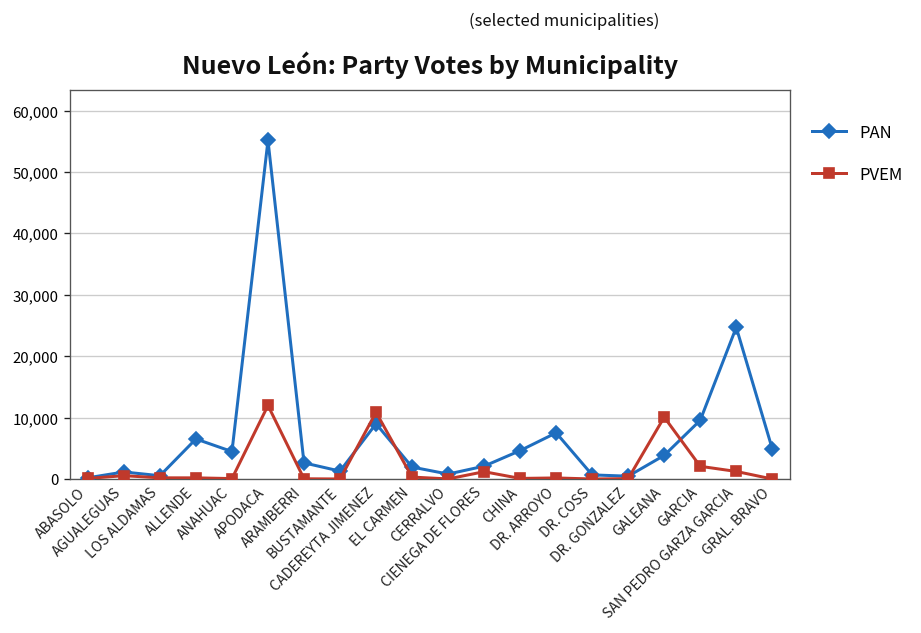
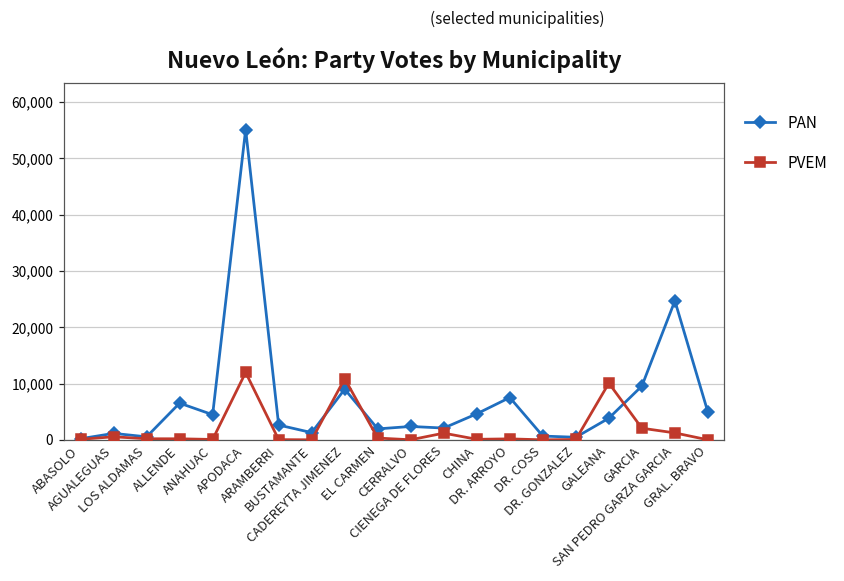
  {
    "PAN": {
      "AGUALEGUAS": "1,000",
      "ALLENDE": "7,000",
      "ANAHUAC": "4,000",
      "APODACA": "55,000",
      "ARAMBERRI": "3,000",
      "BUSTAMANTE": "1,000",
      "CADEREYTA JIMENEZ": "9,000",
      "EL CARMEN": "2,000",
-     "CERRALVO": "1,000",
+     "CERRALVO": "2,000",
      "CIENEGA DE FLORES": "2,000",
      "CHINA": "5,000",
      "DR. ARROYO": "8,000",
      "DR. COSS": "1,000",
      "GALEANA": "4,000",
      "GARCIA": "10,000",
      "SAN PEDRO GARZA GARCIA": "25,000",
      "GRAL. BRAVO": "5,000"
    },
    "PVEM": {
      "AGUALEGUAS": "1,000",
      "ALLENDE": "0",
      "ANAHUAC": "0",
      "APODACA": "12,000",
      "ARAMBERRI": "0",
      "BUSTAMANTE": "0",
      "CADEREYTA JIMENEZ": "11,000",
      "EL CARMEN": "0",
      "CERRALVO": "0",
      "CIENEGA DE FLORES": "1,000",
      "CHINA": "0",
      "DR. ARROYO": "0",
      "DR. COSS": "0",
      "GALEANA": "10,000",
      "GARCIA": "2,000",
      "SAN PEDRO GARZA GARCIA": "1,000",
      "GRAL. BRAVO": "0"
    }
  }
